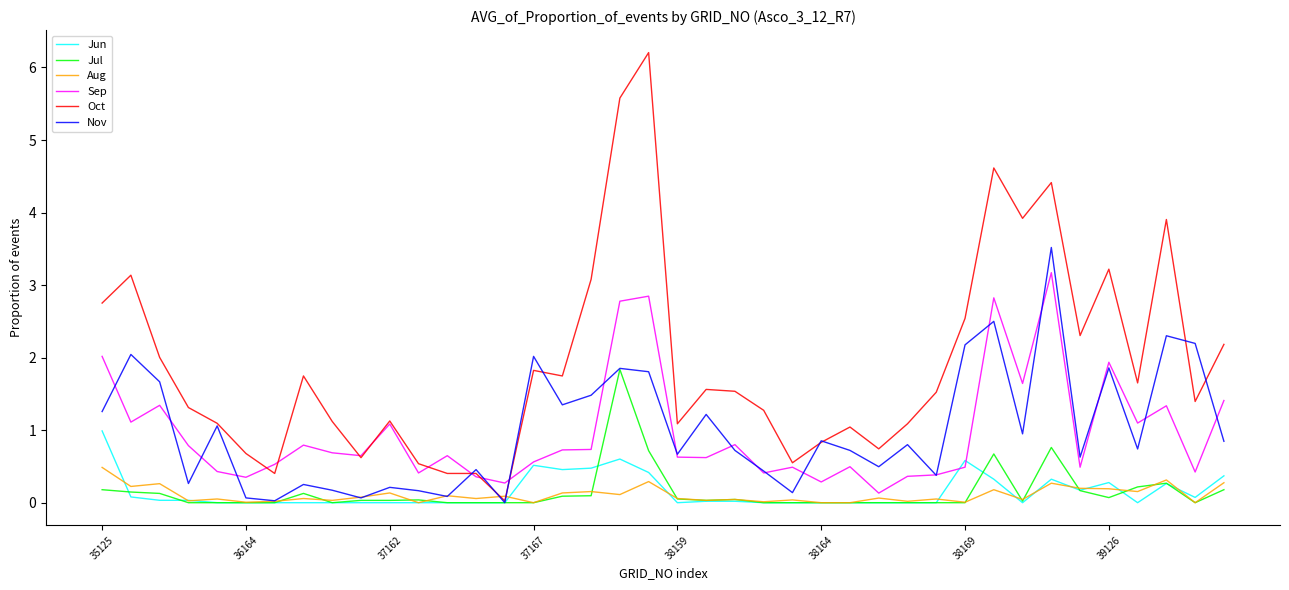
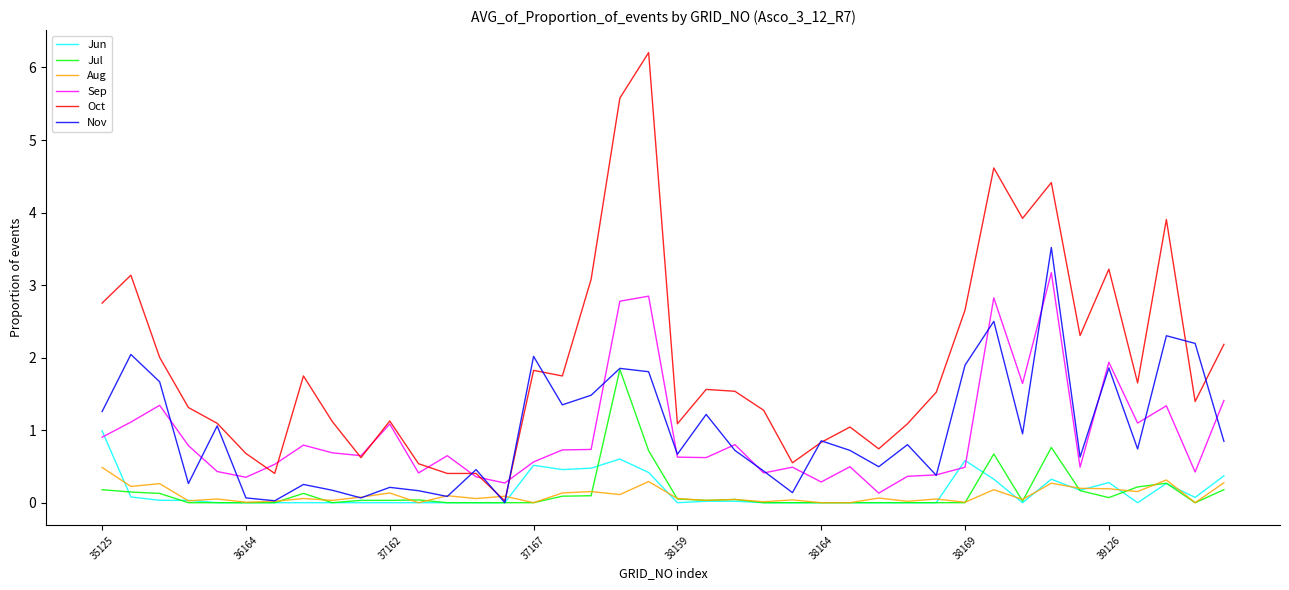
  {
    "Jun": {
      "35125": 1.0,
      "37167": 0.5,
      "38159": 0.0,
      "38169": 0.6,
      "39126": 0.3
    },
    "Jul": {
      "35125": 0.2,
      "39126": 0.1
    },
    "Aug": {
      "35125": 0.5,
      "37162": 0.1,
      "39126": 0.2
    },
    "Sep": {
-     "35125": 2.0,
+     "35125": 0.9,
      "36164": 0.4,
      "37162": 1.1,
      "37167": 0.6,
      "38159": 0.6,
      "38164": 0.3,
      "38169": 0.5,
      "39126": 1.9
    },
    "Oct": {
      "35125": 2.8,
      "36164": 0.7,
      "37162": 1.1,
      "37167": 1.8,
      "38159": 1.1,
-     "38169": 2.5,
+     "38169": 2.7,
      "39126": 3.2
    },
    "Nov": {
      "35125": 1.3,
      "36164": 0.1,
      "37162": 0.2,
      "37167": 2.0,
      "38159": 0.7,
-     "38169": 2.2,
+     "38169": 1.9,
      "39126": 1.9
    }
  }
